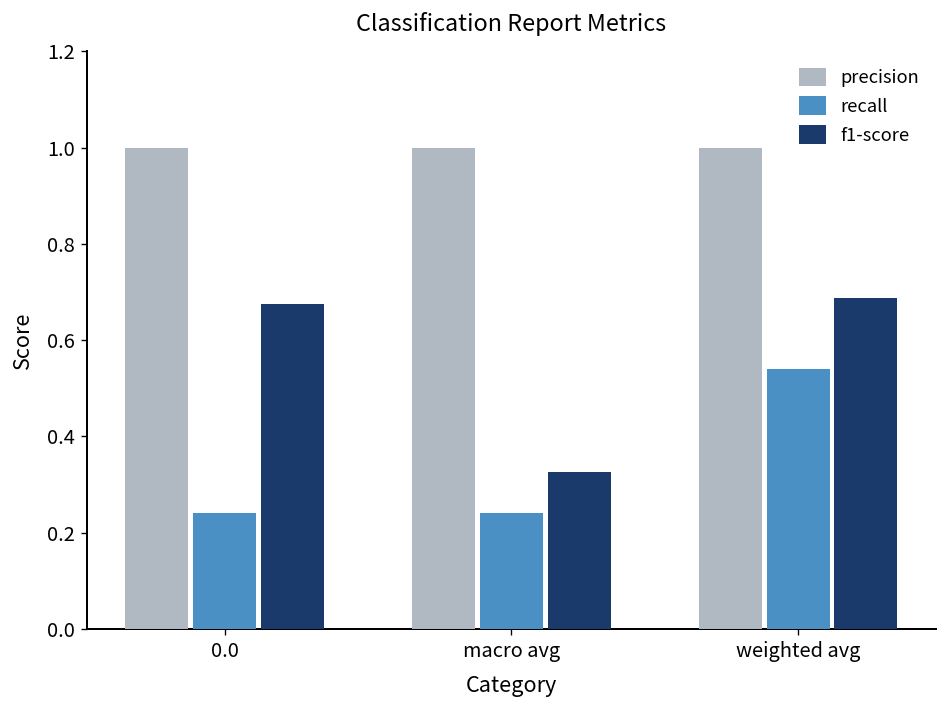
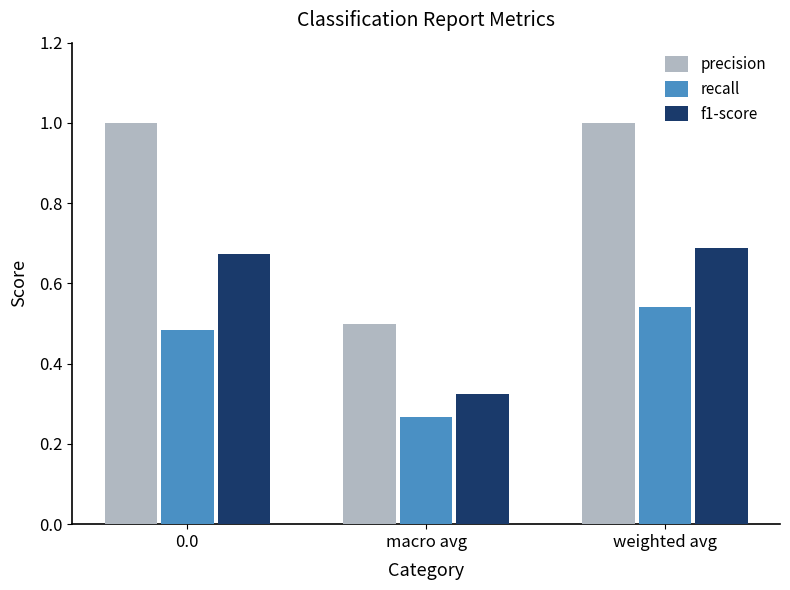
  {
    "precision": {
      "0.0": 1.0,
-     "macro avg": 1.0,
+     "macro avg": 0.5,
      "weighted avg": 1.0
    },
    "recall": {
-     "0.0": 0.24,
-     "macro avg": 0.24,
+     "0.0": 0.48,
+     "macro avg": 0.27,
      "weighted avg": 0.54
    },
    "f1-score": {
      "0.0": 0.67,
      "macro avg": 0.33,
      "weighted avg": 0.69
    }
  }
